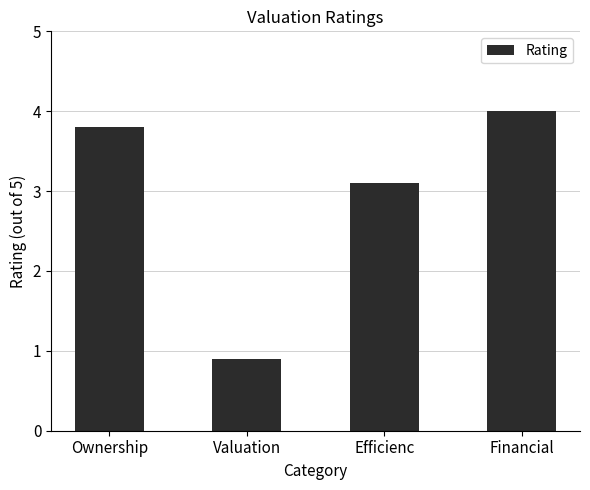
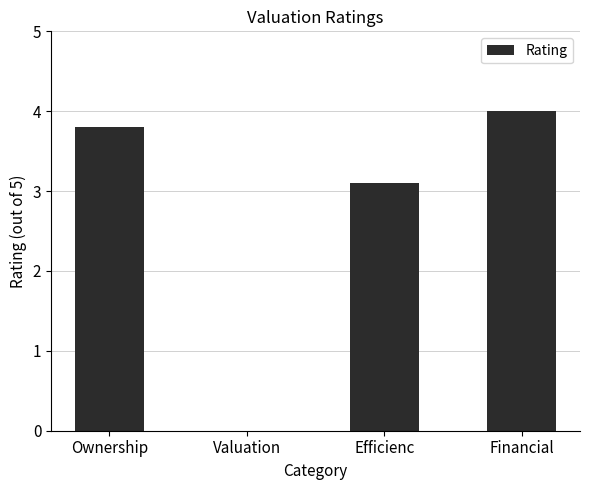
  {
    "Ownership": 3.8,
-   "Valuation": 0.9,
+   "Valuation": 0.0,
    "Efficienc": 3.1,
    "Financial": 4.0
  }
